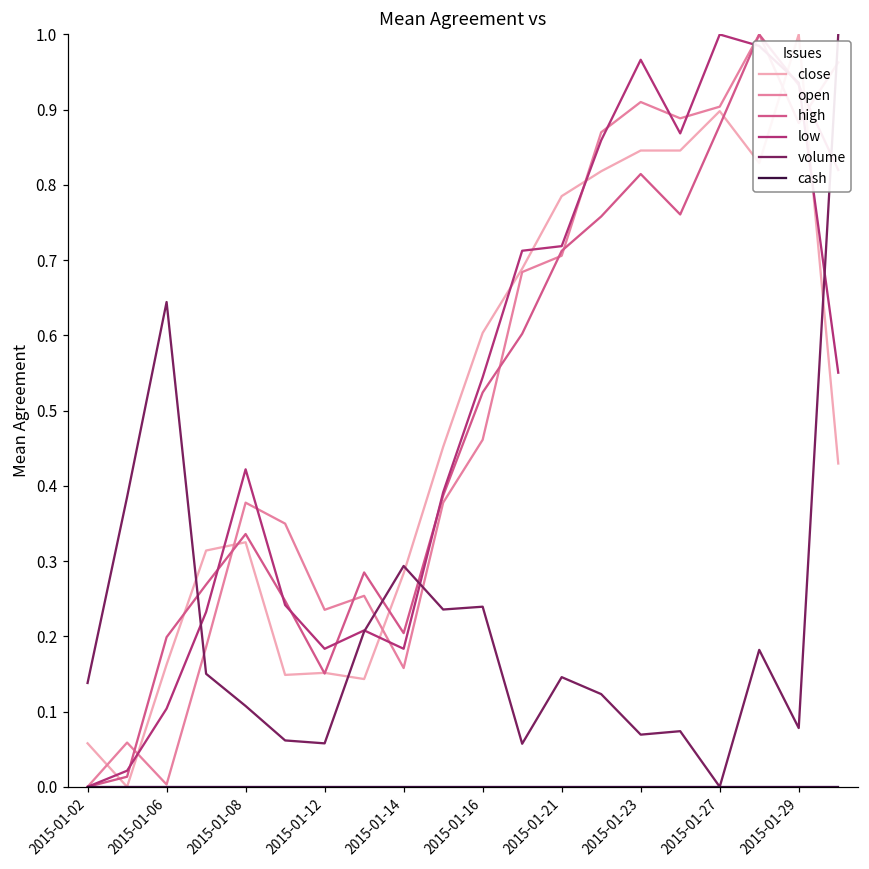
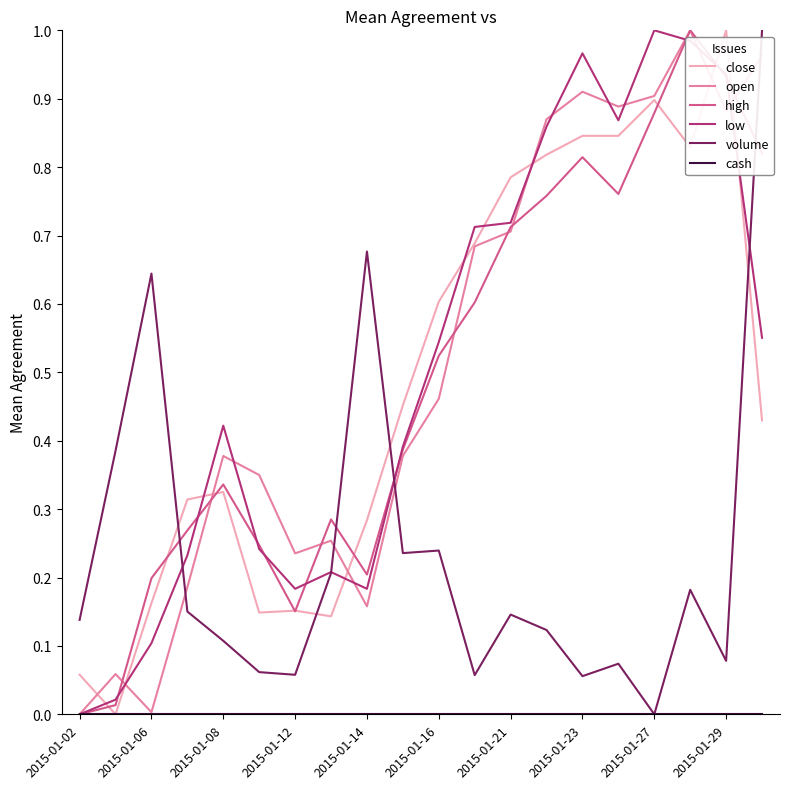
  {
    "volume": {
      "2015-01-02": 0.14,
      "2015-01-06": 0.64,
      "2015-01-08": 0.11,
      "2015-01-12": 0.06,
-     "2015-01-14": 0.29,
+     "2015-01-14": 0.68,
      "2015-01-16": 0.24,
      "2015-01-21": 0.15,
-     "2015-01-23": 0.07,
+     "2015-01-23": 0.06,
      "2015-01-29": 0.08
    },
    "cash": {
      "2015-01-08": 0.00,
      "2015-01-12": 0.00,
      "2015-01-14": 0.00,
      "2015-01-16": 0.00,
      "2015-01-21": 0.00,
      "2015-01-23": 0.00,
      "2015-01-29": 0.00
    }
  }
